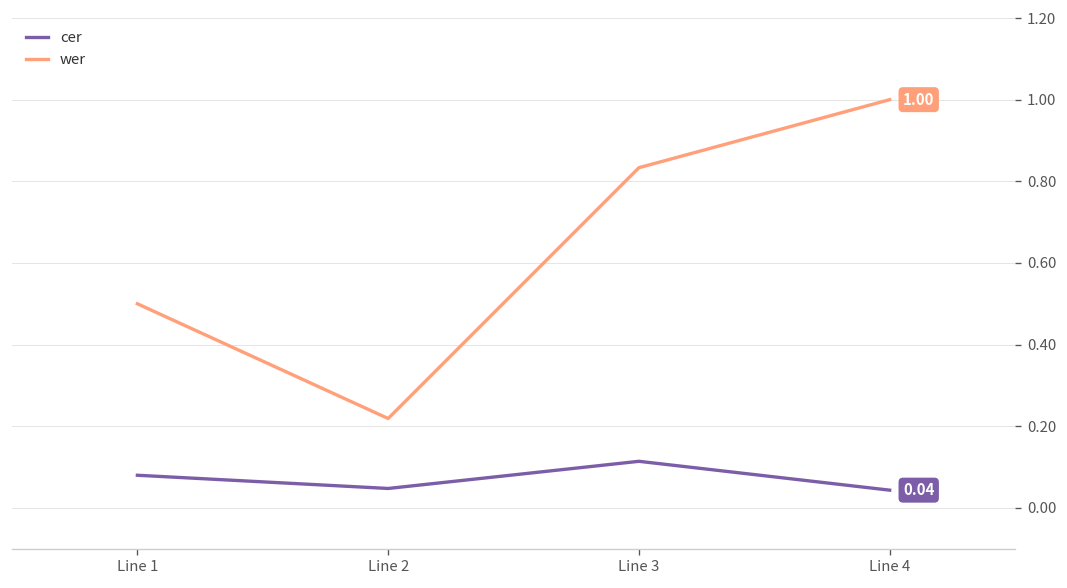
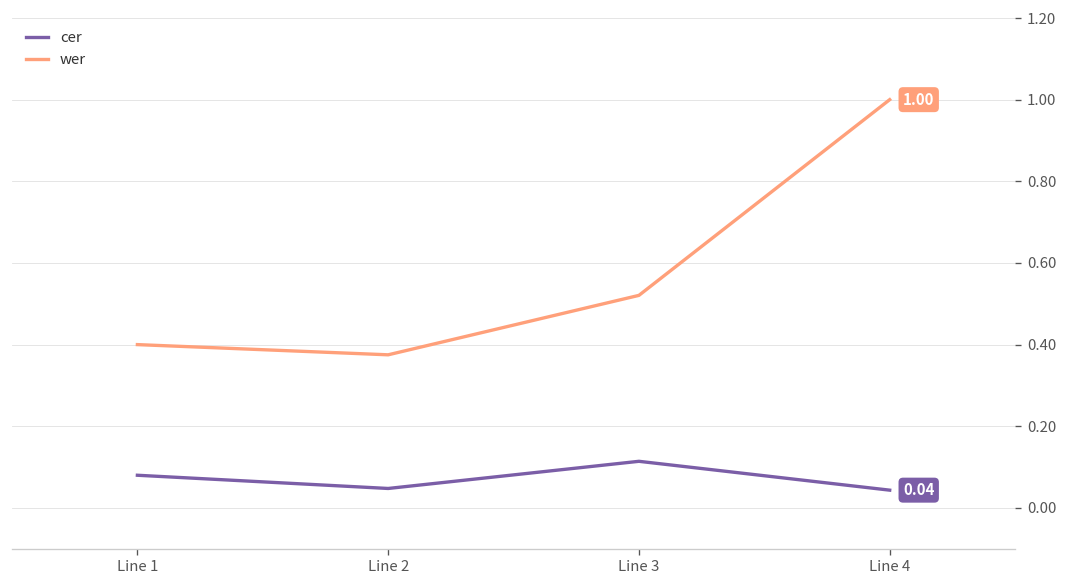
  {
    "cer": {
      "Line 1": 0.08,
      "Line 2": 0.05,
      "Line 3": 0.11
    },
    "wer": {
-     "Line 1": 0.5,
-     "Line 2": 0.22,
-     "Line 3": 0.83
+     "Line 1": 0.4,
+     "Line 2": 0.38,
+     "Line 3": 0.52
    }
  }
